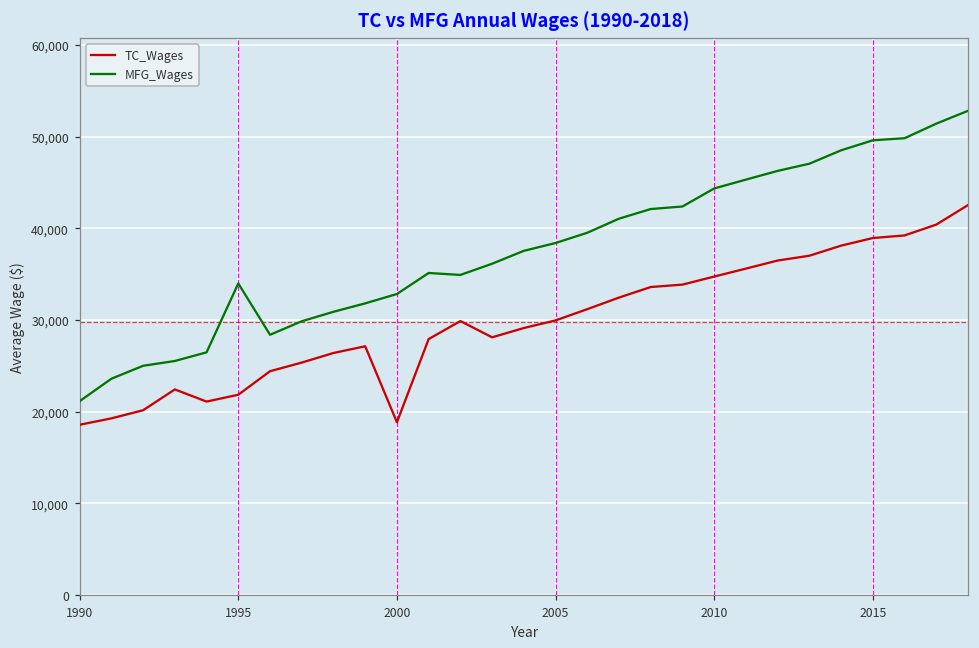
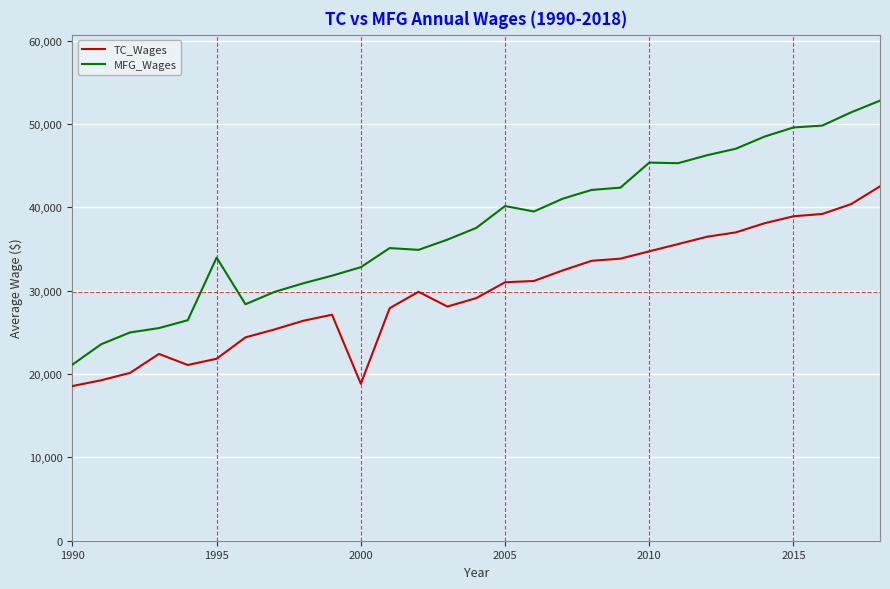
  {
    "TC_Wages": {
      "1990": "19,000",
      "1995": "22,000",
      "2000": "19,000",
-     "2005": "30,000",
+     "2005": "31,000",
      "2010": "35,000",
      "2015": "39,000"
    },
    "MFG_Wages": {
      "1990": "21,000",
      "1995": "34,000",
      "2000": "33,000",
-     "2005": "38,000",
-     "2010": "44,000",
+     "2005": "40,000",
+     "2010": "45,000",
      "2015": "50,000"
    }
  }
